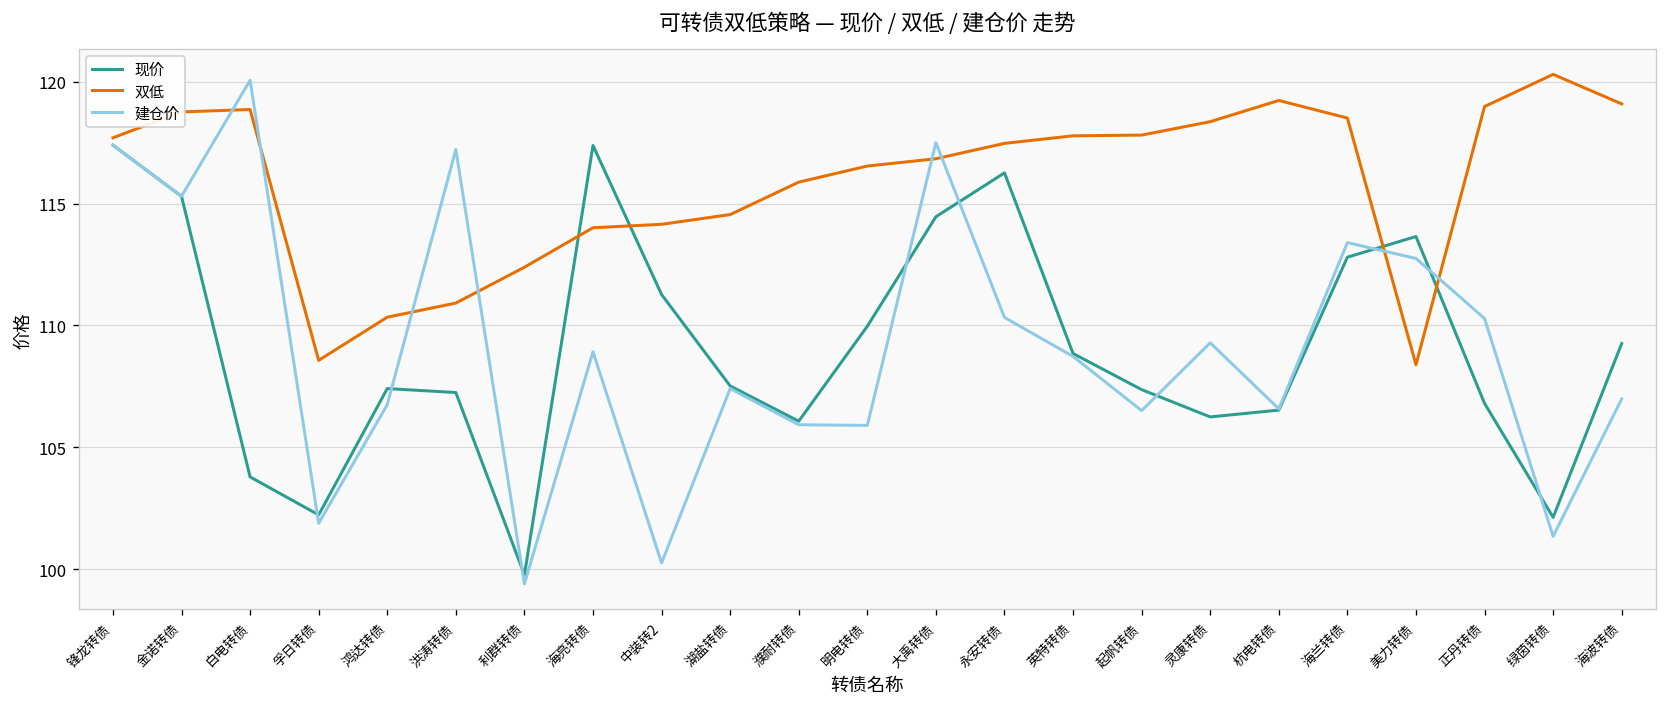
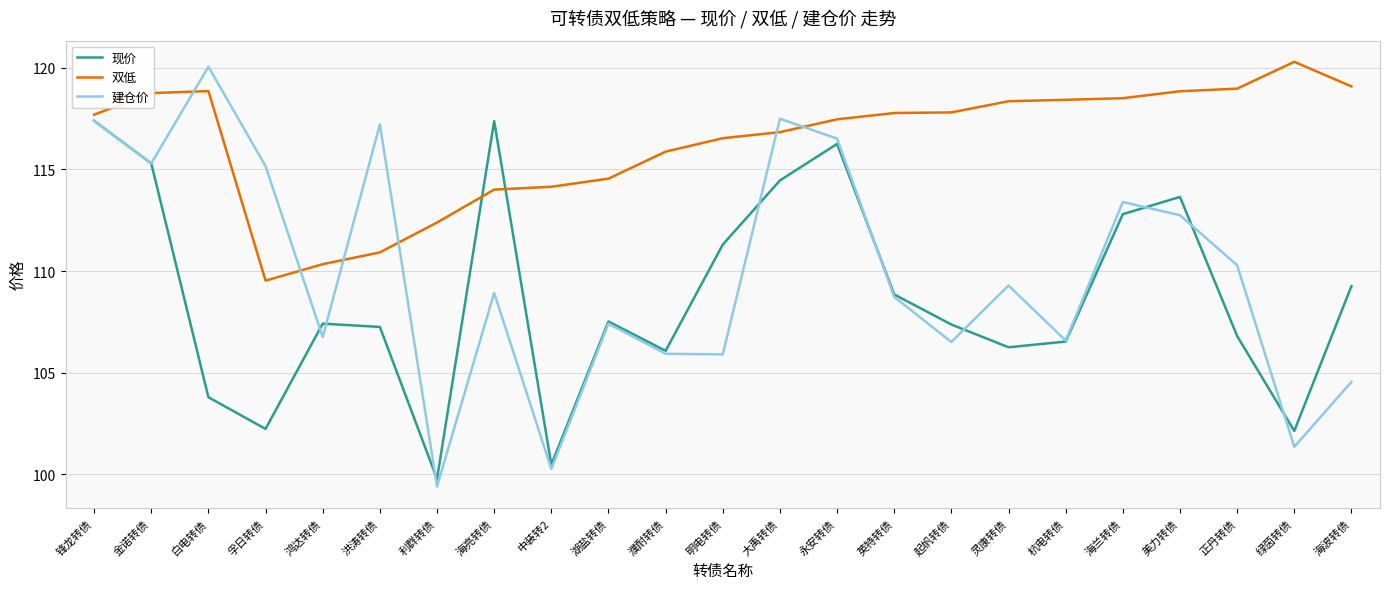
  {
    "现价": {
      "白电转债": 103.8,
      "孚日转债": 102.2,
      "鸿达转债": 107.4,
      "洪涛转债": 107.3,
      "利群转债": 99.8,
      "海亮转债": 117.4,
-     "中装转2": 111.3,
+     "中装转2": 100.5,
      "濮耐转债": 106.1,
-     "明电转债": 110.0,
+     "明电转债": 111.3,
      "大禹转债": 114.5,
      "永安转债": 116.3,
      "起帆转债": 107.4,
      "灵康转债": 106.3,
      "海兰转债": 112.8,
      "美力转债": 113.7,
      "正丹转债": 106.8,
      "绿茵转债": 102.1,
      "海波转债": 109.3
    },
    "双低": {
      "锋龙转债": 117.7,
      "白电转债": 118.9,
-     "孚日转债": 108.6,
+     "孚日转债": 109.5,
      "鸿达转债": 110.3,
      "洪涛转债": 110.9,
      "利群转债": 112.4,
      "海亮转债": 114.0,
      "中装转2": 114.2,
      "湖盐转债": 114.6,
      "濮耐转债": 115.9,
      "明电转债": 116.5,
      "大禹转债": 116.8,
      "永安转债": 117.5,
      "英特转债": 117.8,
      "起帆转债": 117.8,
      "灵康转债": 118.4,
-     "杭电转债": 119.2,
+     "杭电转债": 118.4,
      "海兰转债": 118.5,
-     "美力转债": 108.4,
+     "美力转债": 118.9,
      "正丹转债": 119.0,
      "绿茵转债": 120.3,
      "海波转债": 119.1
    },
    "建仓价": {
      "白电转债": 120.1,
-     "孚日转债": 101.9,
+     "孚日转债": 115.2,
      "鸿达转债": 106.8,
      "洪涛转债": 117.2,
      "利群转债": 99.4,
      "海亮转债": 108.9,
      "中装转2": 100.3,
      "濮耐转债": 105.9,
      "明电转债": 105.9,
      "大禹转债": 117.5,
-     "永安转债": 110.3,
+     "永安转债": 116.5,
      "起帆转债": 106.5,
      "灵康转债": 109.3,
      "海兰转债": 113.4,
      "美力转债": 112.8,
      "正丹转债": 110.3,
      "绿茵转债": 101.4,
-     "海波转债": 107.0
+     "海波转债": 104.5
    }
  }
